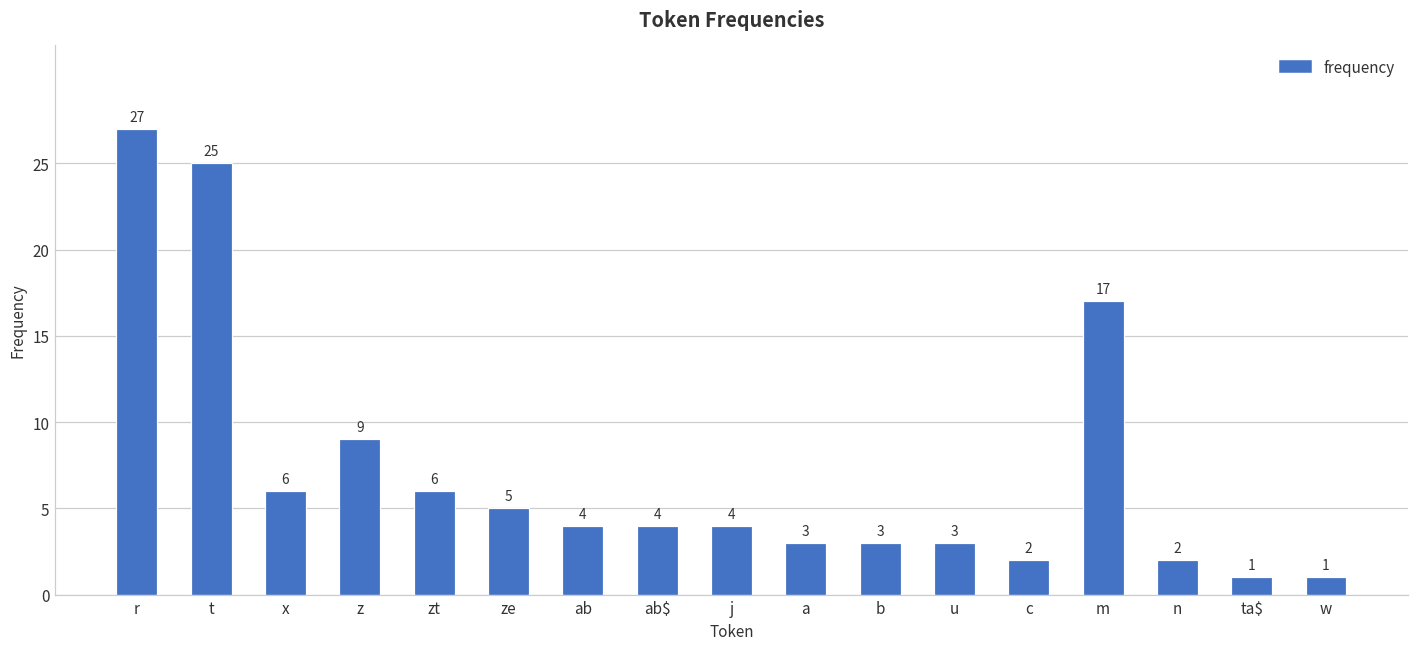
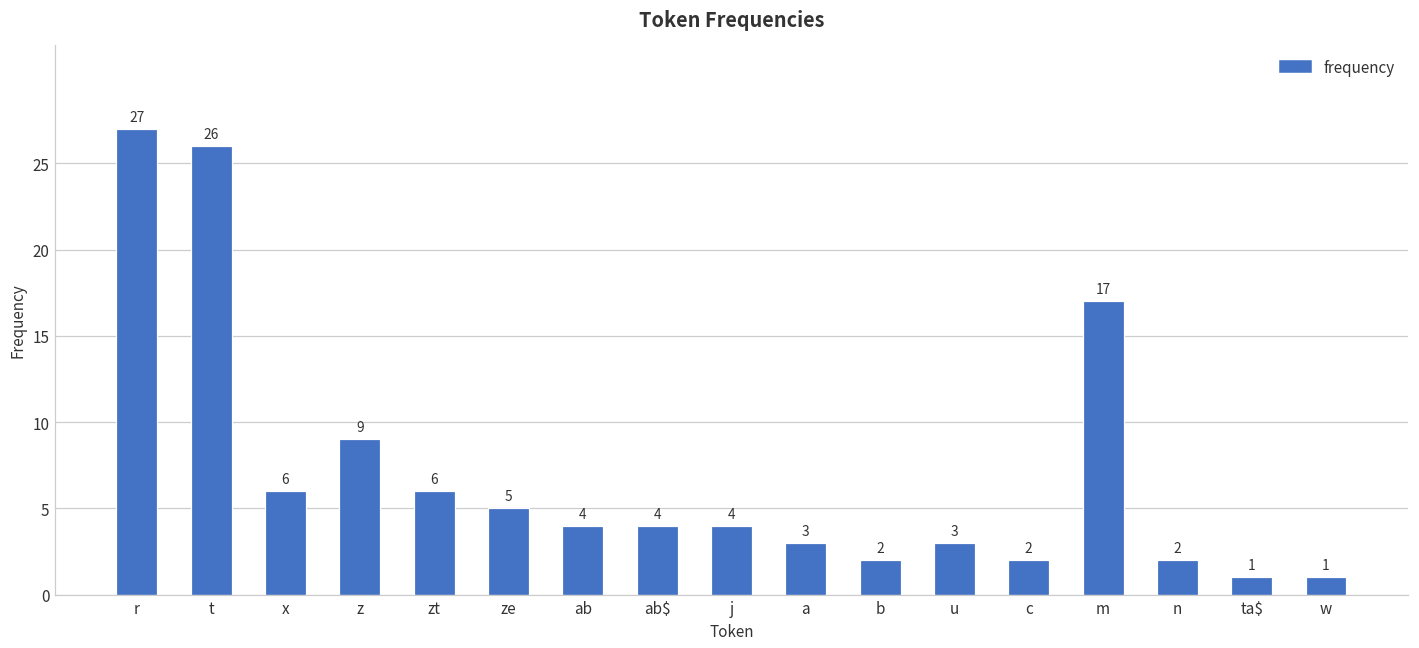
  {
    "r": 27,
-   "t": 25,
+   "t": 26,
    "x": 6,
    "z": 9,
    "zt": 6,
    "ze": 5,
    "ab": 4,
    "ab$": 4,
    "j": 4,
    "a": 3,
-   "b": 3,
+   "b": 2,
    "u": 3,
    "c": 2,
    "m": 17,
    "n": 2,
    "ta$": 1,
    "w": 1
  }
